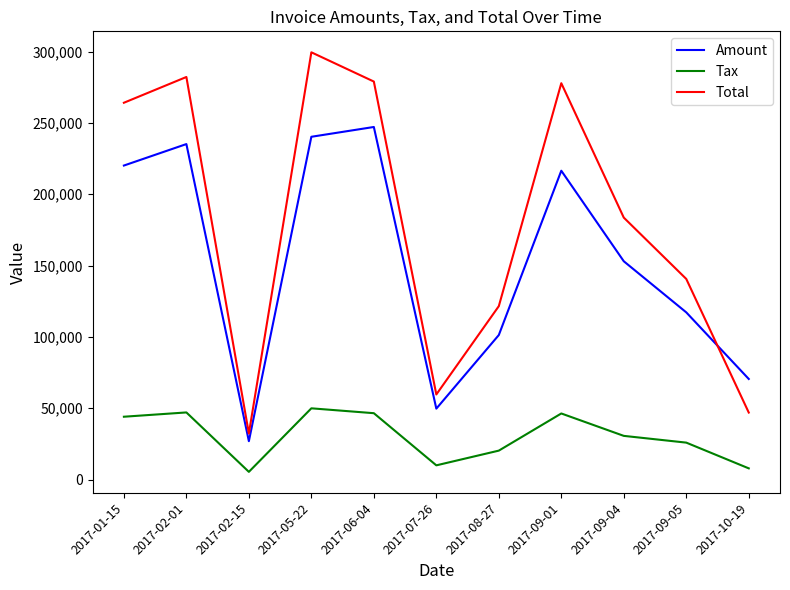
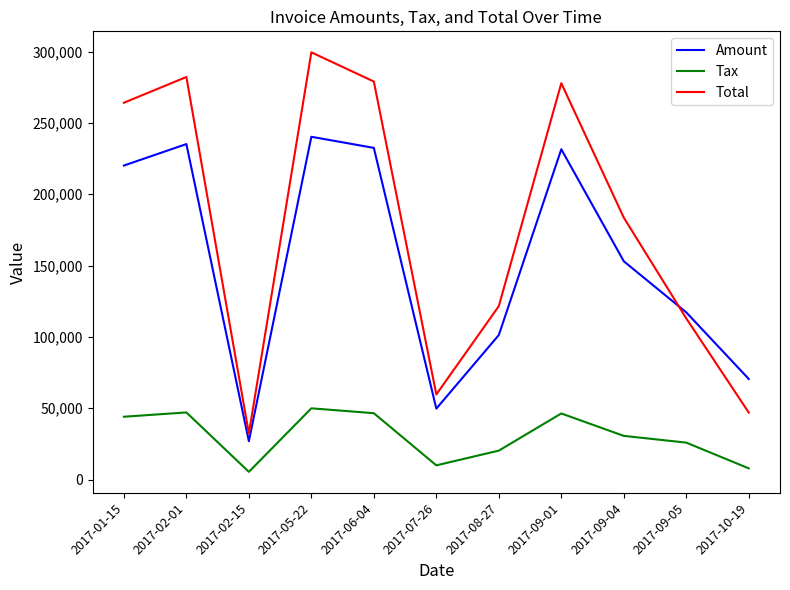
  {
    "Amount": {
      "2017-01-15": "220,000",
      "2017-02-01": "235,000",
      "2017-02-15": "27,000",
      "2017-05-22": "240,000",
-     "2017-06-04": "247,000",
+     "2017-06-04": "233,000",
      "2017-07-26": "50,000",
      "2017-08-27": "101,000",
-     "2017-09-01": "217,000",
+     "2017-09-01": "232,000",
      "2017-09-04": "153,000",
      "2017-09-05": "117,000",
      "2017-10-19": "70,000"
    },
    "Tax": {
      "2017-01-15": "44,000",
      "2017-02-01": "47,000",
      "2017-02-15": "5,000",
      "2017-05-22": "50,000",
      "2017-06-04": "47,000",
      "2017-07-26": "10,000",
      "2017-08-27": "20,000",
      "2017-09-01": "46,000",
      "2017-09-04": "31,000",
      "2017-09-05": "26,000",
      "2017-10-19": "8,000"
    },
    "Total": {
      "2017-01-15": "264,000",
      "2017-02-01": "282,000",
      "2017-02-15": "32,000",
      "2017-05-22": "300,000",
      "2017-06-04": "279,000",
      "2017-07-26": "60,000",
      "2017-08-27": "122,000",
      "2017-09-01": "278,000",
      "2017-09-04": "184,000",
-     "2017-09-05": "141,000",
+     "2017-09-05": "113,000",
      "2017-10-19": "47,000"
    }
  }
